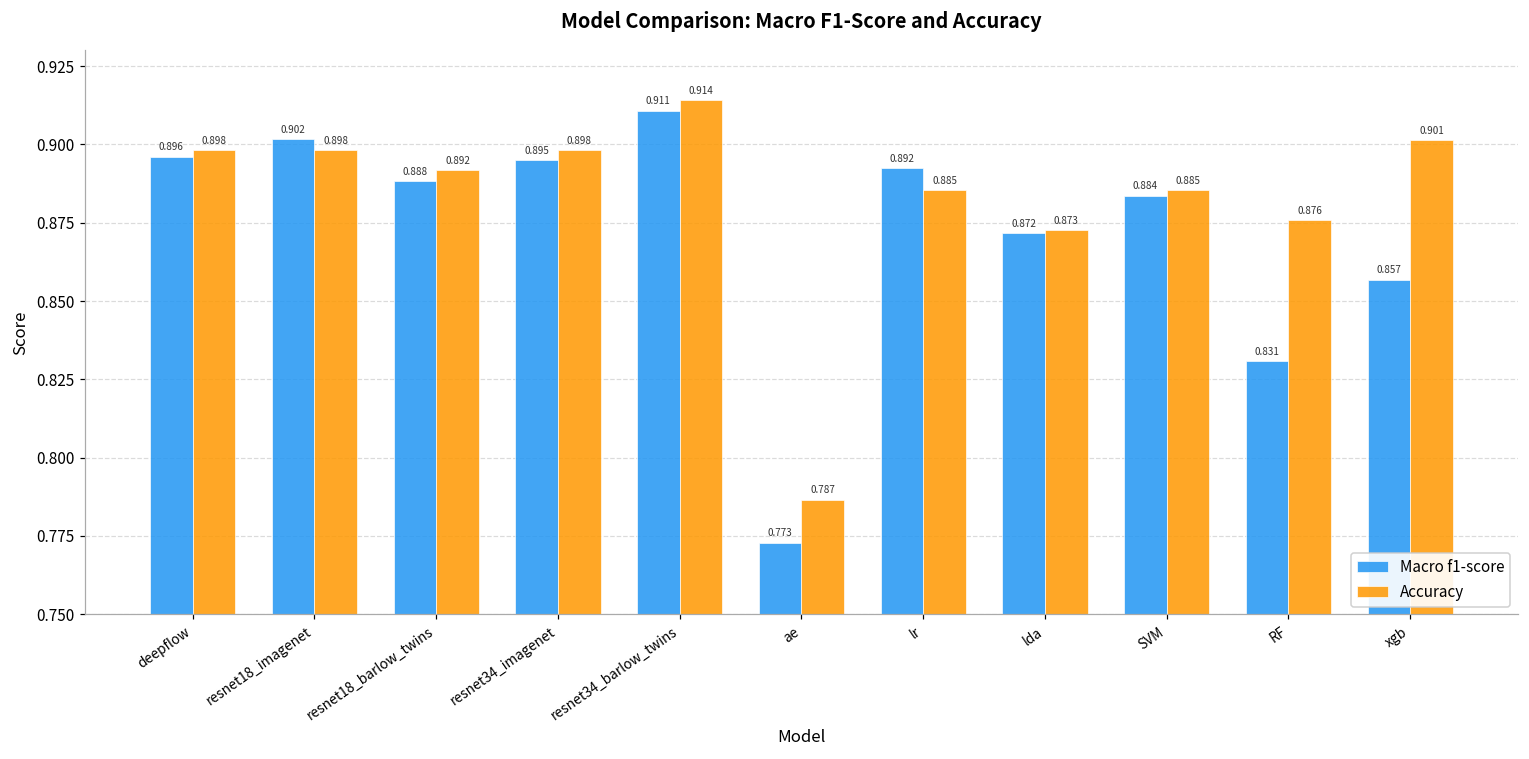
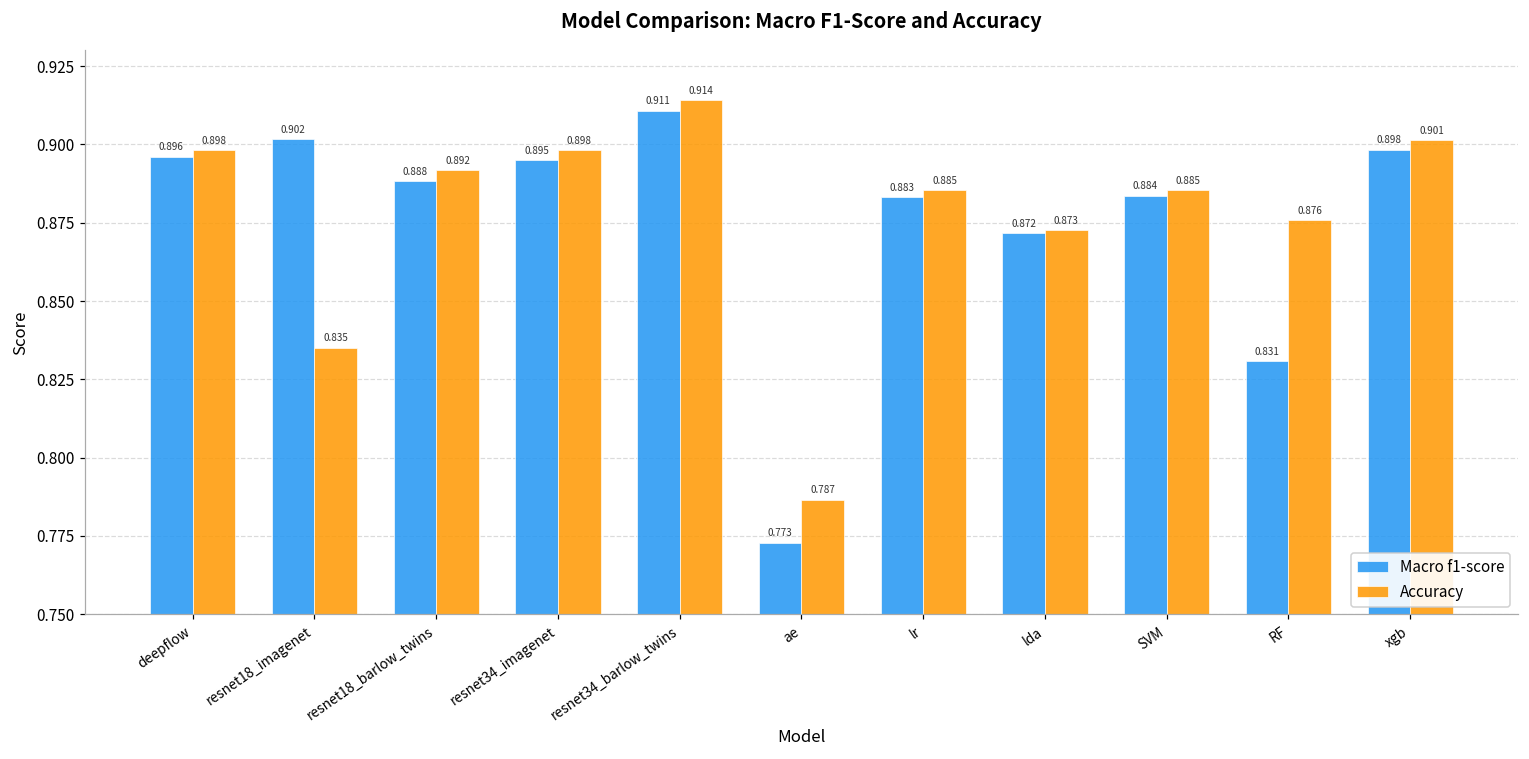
  {
    "Macro f1-score": {
      "deepflow": 0.896,
      "resnet18_imagenet": 0.902,
      "resnet18_barlow_twins": 0.888,
      "resnet34_imagenet": 0.895,
      "resnet34_barlow_twins": 0.911,
      "ae": 0.773,
-     "lr": 0.892,
+     "lr": 0.883,
      "lda": 0.872,
      "SVM": 0.884,
      "RF": 0.831,
-     "xgb": 0.857
+     "xgb": 0.898
    },
    "Accuracy": {
      "deepflow": 0.898,
-     "resnet18_imagenet": 0.898,
+     "resnet18_imagenet": 0.835,
      "resnet18_barlow_twins": 0.892,
      "resnet34_imagenet": 0.898,
      "resnet34_barlow_twins": 0.914,
      "ae": 0.787,
      "lr": 0.885,
      "lda": 0.873,
      "SVM": 0.885,
      "RF": 0.876,
      "xgb": 0.901
    }
  }
